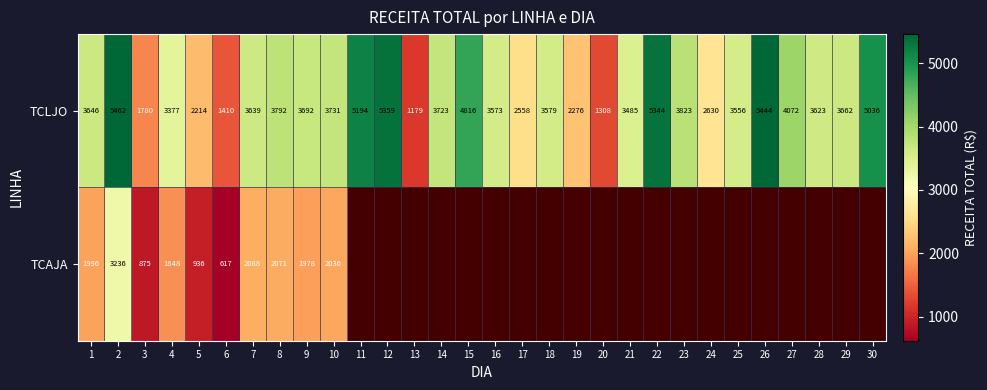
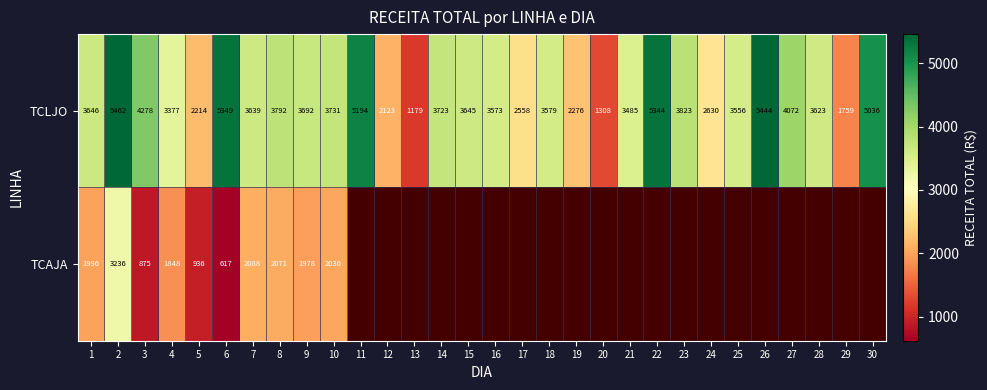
  {
    "TCLJO": {
      "1": 3646,
      "2": 5462,
-     "3": 1780,
+     "3": 4278,
      "4": 3377,
      "5": 2214,
-     "6": 1410,
+     "6": 5349,
      "7": 3639,
      "8": 3792,
      "9": 3692,
      "10": 3731,
      "11": 5194,
-     "12": 5359,
+     "12": 2123,
      "13": 1179,
      "14": 3723,
-     "15": 4816,
+     "15": 3645,
      "16": 3573,
      "17": 2558,
      "18": 3579,
      "19": 2276,
      "20": 1308,
      "21": 3485,
      "22": 5344,
      "23": 3823,
      "24": 2630,
      "25": 3556,
      "26": 5444,
      "27": 4072,
      "28": 3623,
-     "29": 3662,
+     "29": 1759,
      "30": 5036
    },
    "TCAJA": {
      "1": 1996,
      "2": 3236,
      "3": 875,
      "4": 1848,
      "5": 936,
      "6": 617,
      "7": 2088,
      "8": 2071,
      "9": 1978,
      "10": 2036
    }
  }
